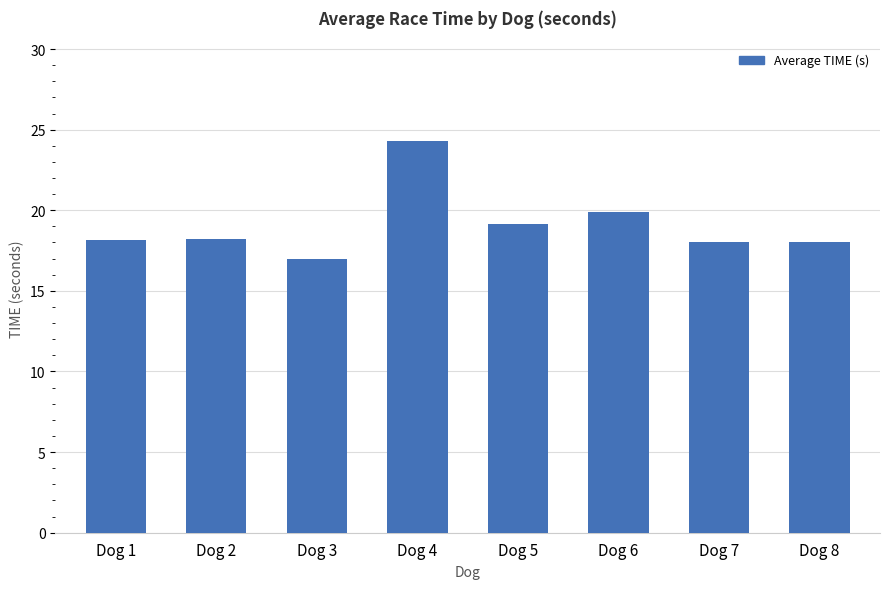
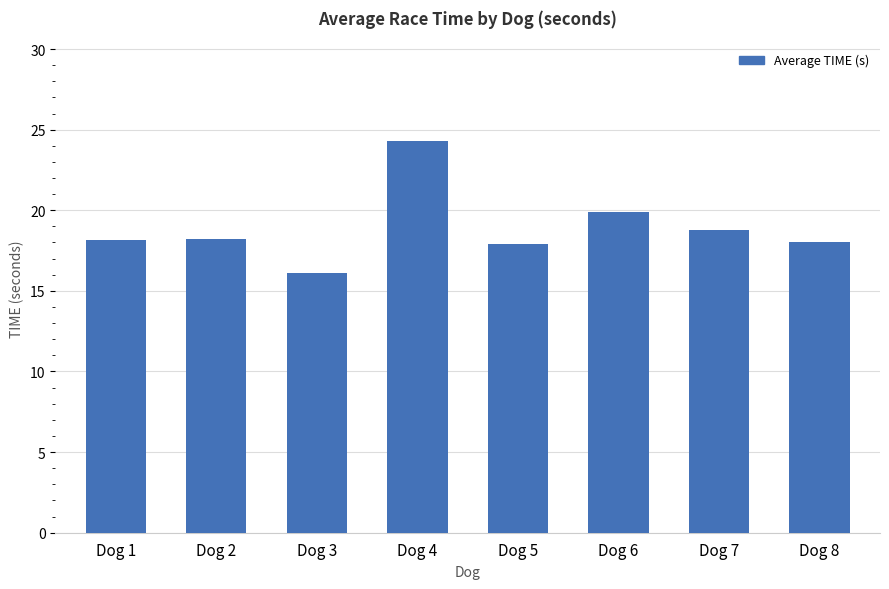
  {
    "Dog 1": 18.1,
    "Dog 2": 18.2,
-   "Dog 3": 17.0,
+   "Dog 3": 16.1,
    "Dog 4": 24.3,
-   "Dog 5": 19.2,
+   "Dog 5": 17.9,
    "Dog 6": 19.9,
-   "Dog 7": 18.0,
+   "Dog 7": 18.8,
    "Dog 8": 18.1
  }
